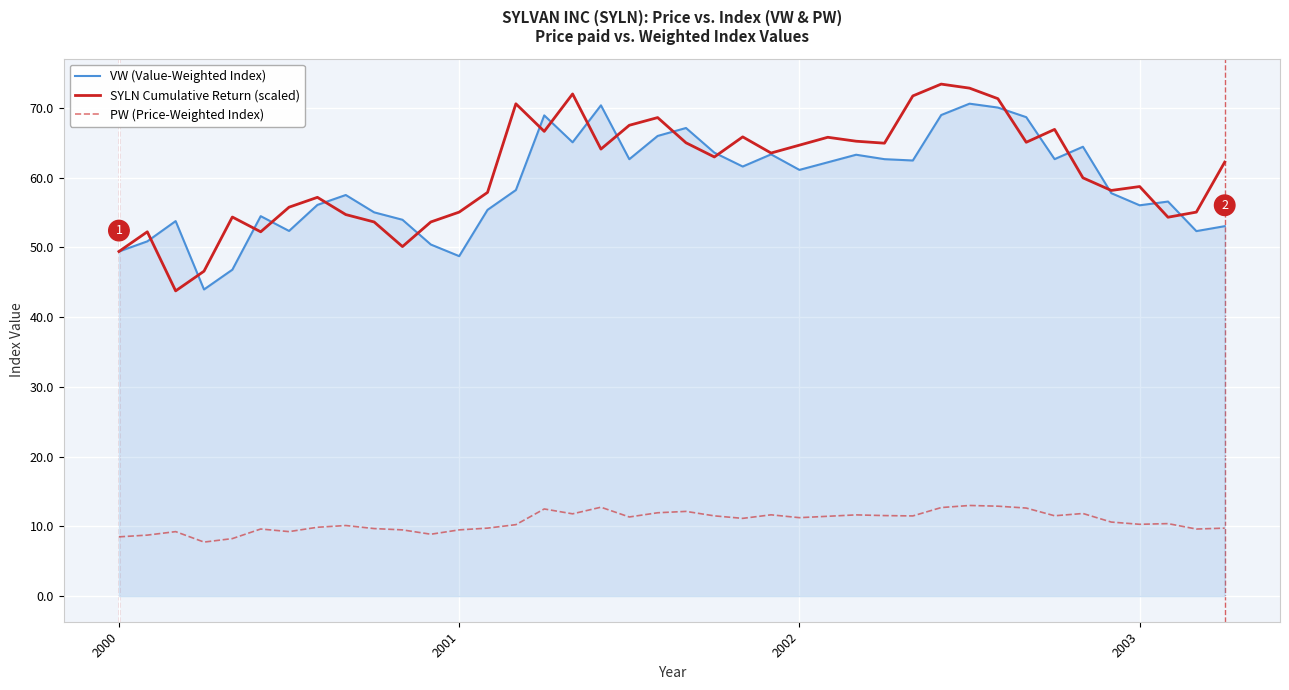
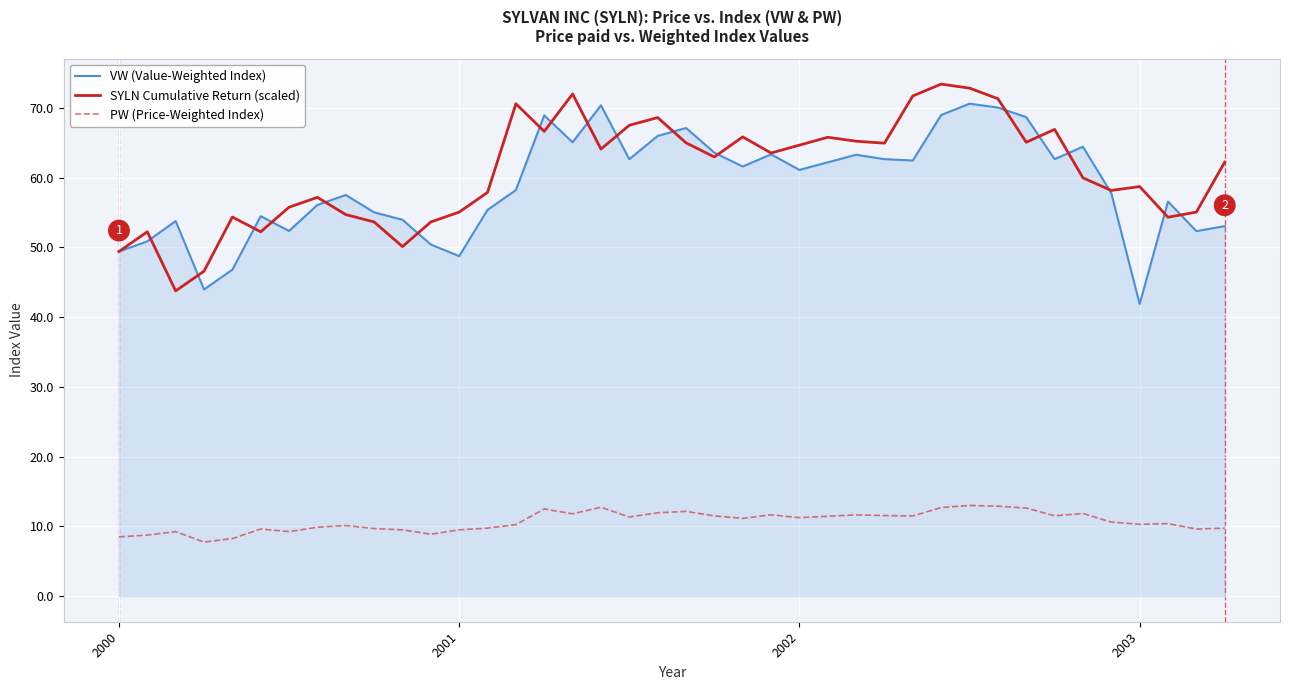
  {
    "VW (Value-Weighted Index)": {
      "2001": 49,
      "2002": 61,
-     "2003": 56
+     "2003": 42
    }
  }
